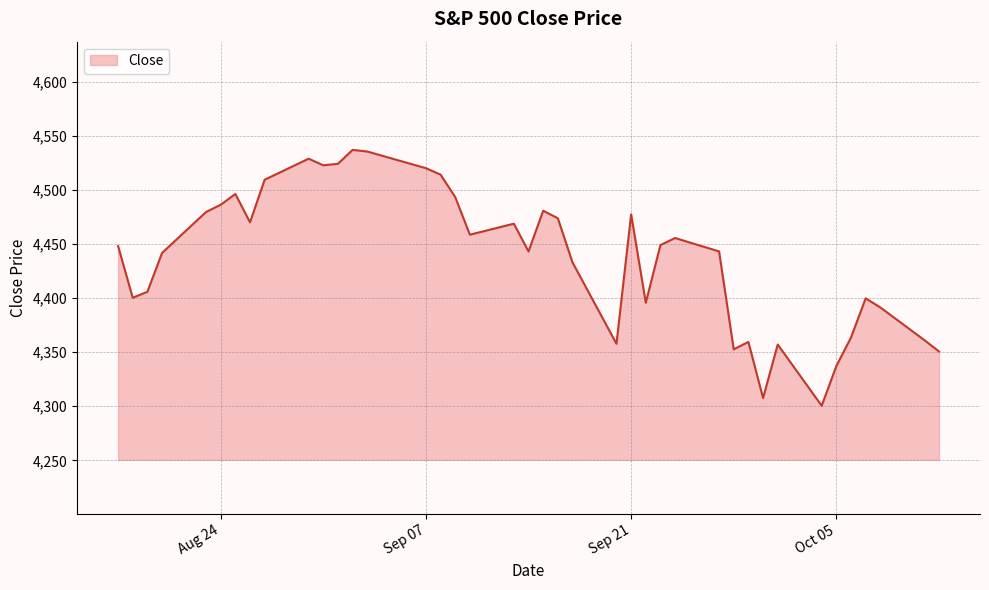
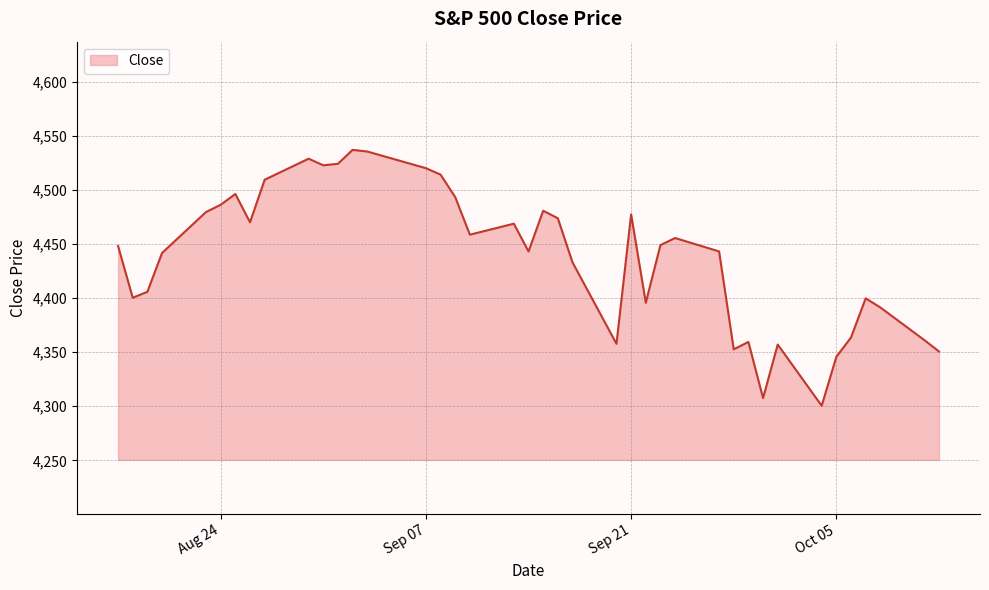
  {
    "Aug 24": "4,486",
    "Sep 07": "4,520",
    "Sep 21": "4,477",
-   "Oct 05": "4,337"
+   "Oct 05": "4,346"
  }
